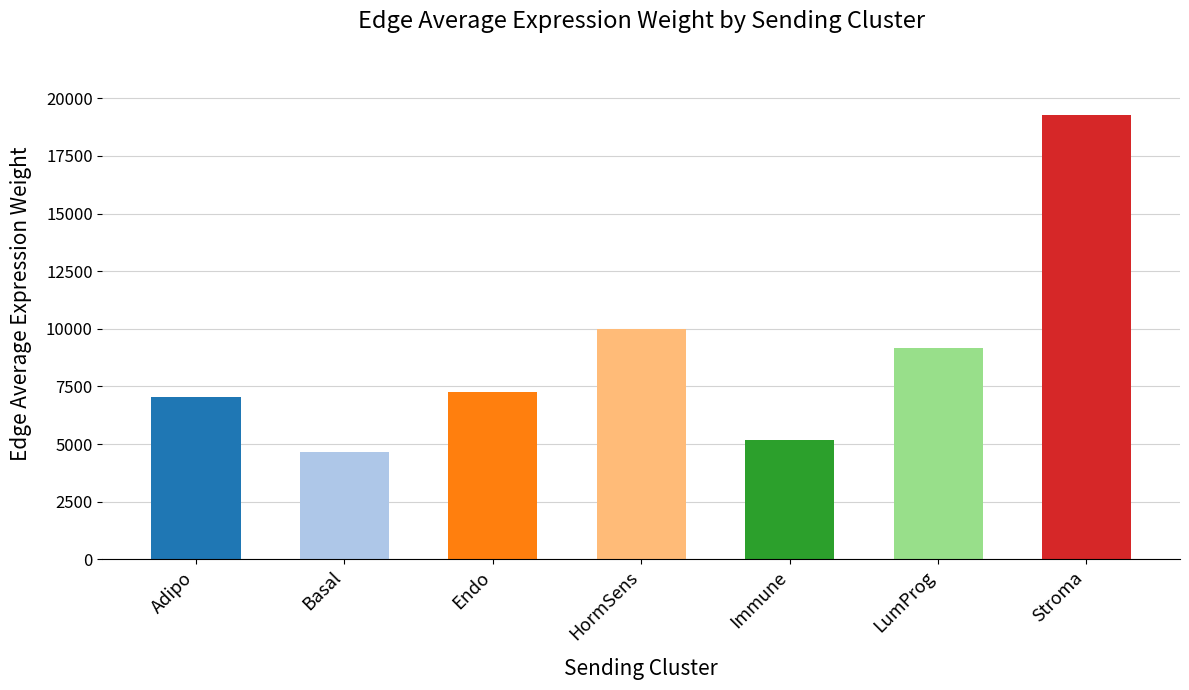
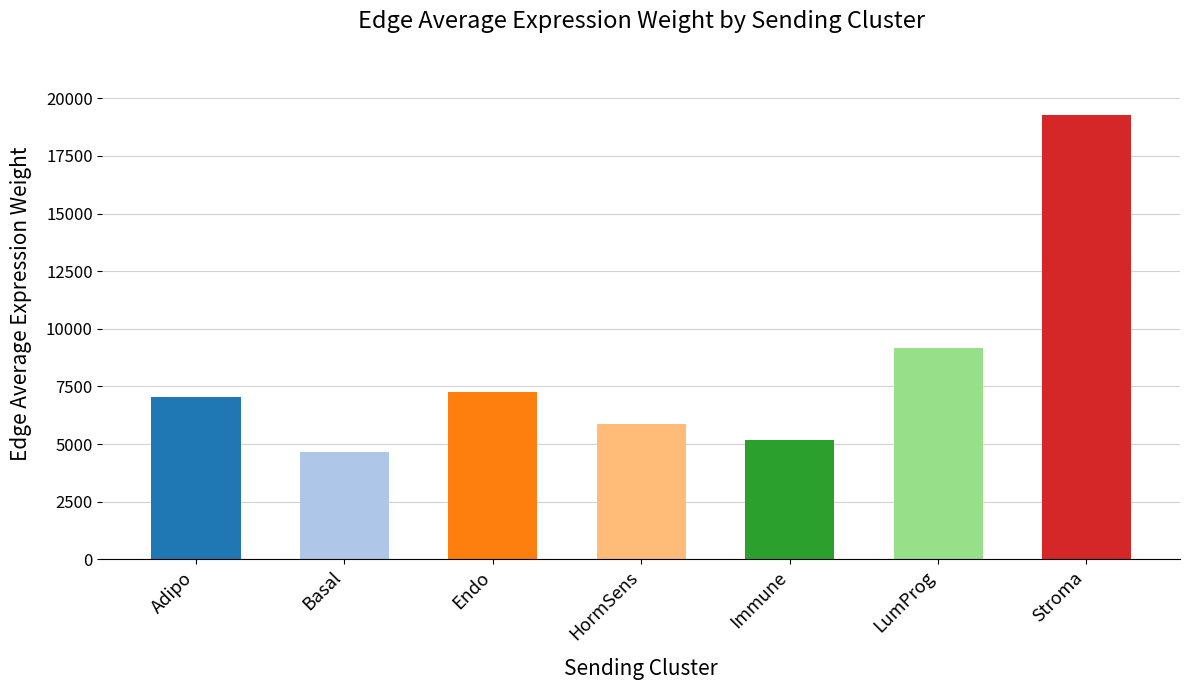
  {
    "Adipo": 7000,
    "Basal": 4600,
    "Endo": 7200,
-   "HormSens": 10000,
+   "HormSens": 5900,
    "Immune": 5200,
    "LumProg": 9200,
    "Stroma": 19300
  }
